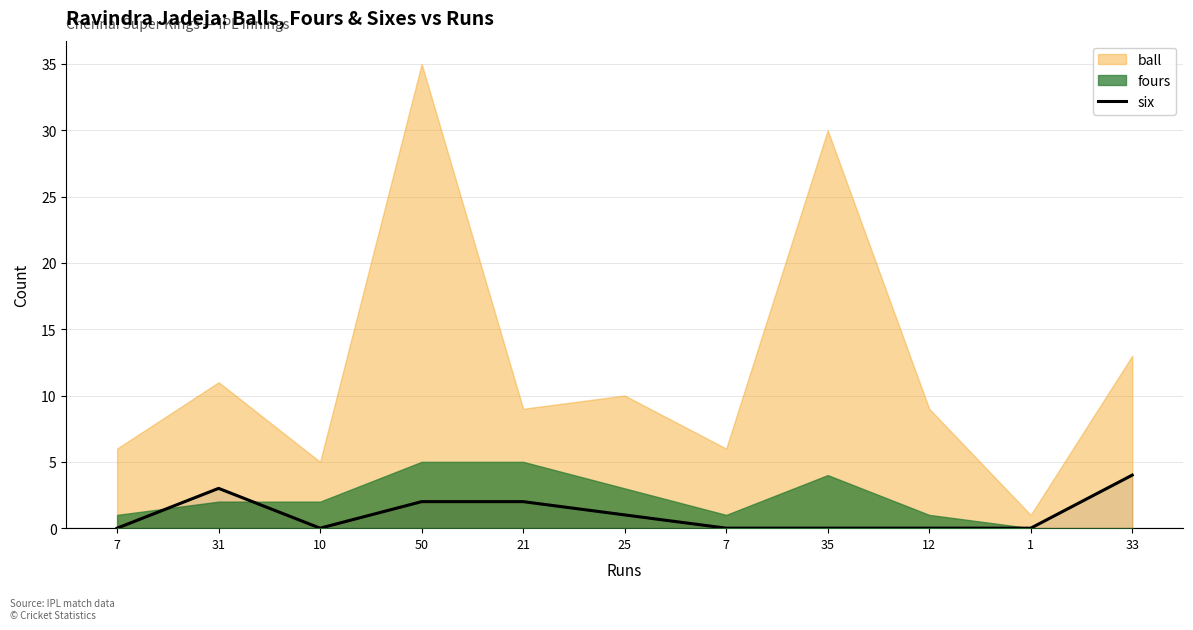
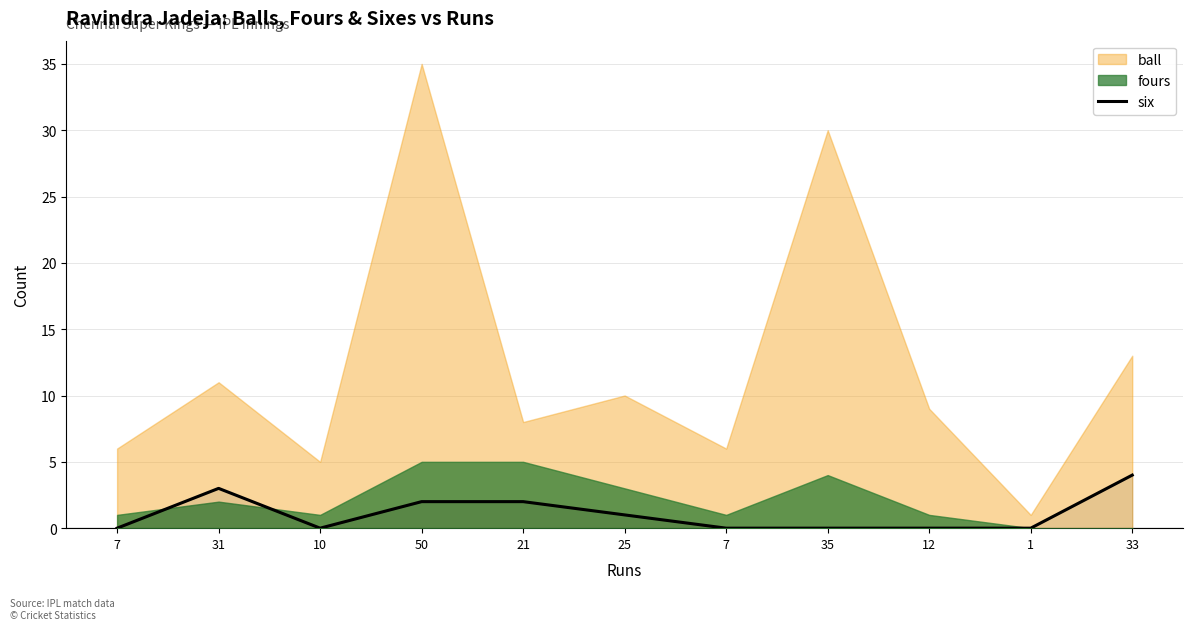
  {
    "ball": {
      "31": 11,
      "10": 5,
      "50": 35,
-     "21": 9,
+     "21": 8,
      "25": 10,
      "35": 30,
      "12": 9,
      "1": 1,
      "33": 13
    },
    "fours": {
      "31": 2,
-     "10": 2,
+     "10": 1,
      "50": 5,
      "21": 5,
      "25": 3,
      "35": 4,
      "12": 1,
      "33": 0
    },
    "six": {
      "31": 3,
      "10": 0,
      "50": 2,
      "21": 2,
      "25": 1,
      "35": 0,
      "12": 0,
      "33": 4
    }
  }
